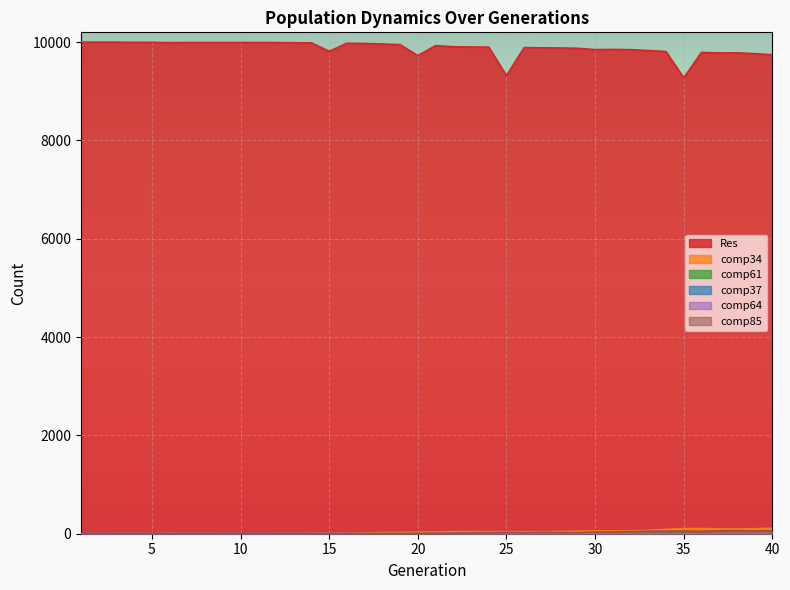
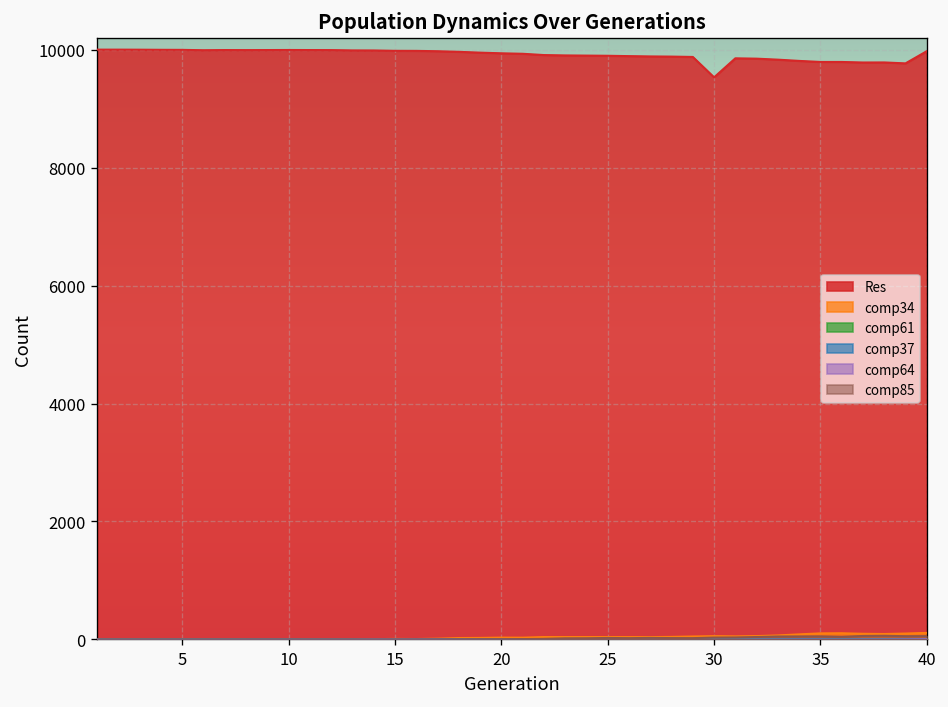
  {
    "Res": {
      "5": 10000,
      "10": 10000,
-     "15": 9800,
-     "20": 9700,
-     "25": 9300,
-     "30": 9800,
-     "35": 9300,
-     "40": 9700
+     "15": 10000,
+     "20": 9900,
+     "25": 9900,
+     "30": 9500,
+     "35": 9800,
+     "40": 10000
    },
    "comp34": {
      "40": 100
    }
  }
